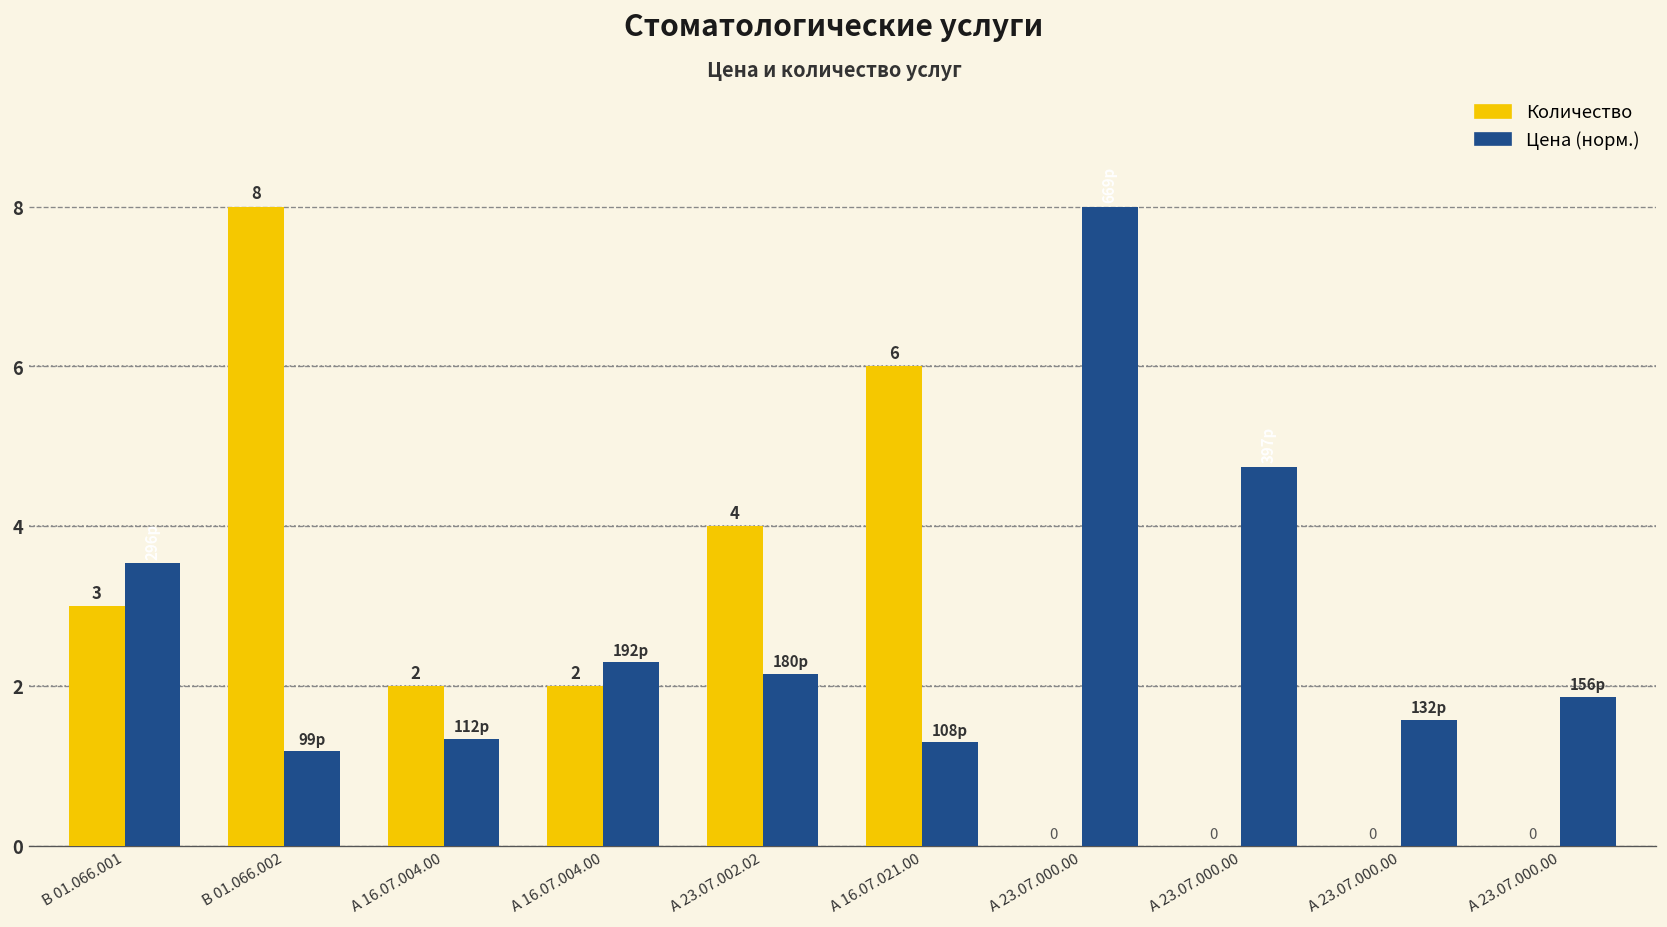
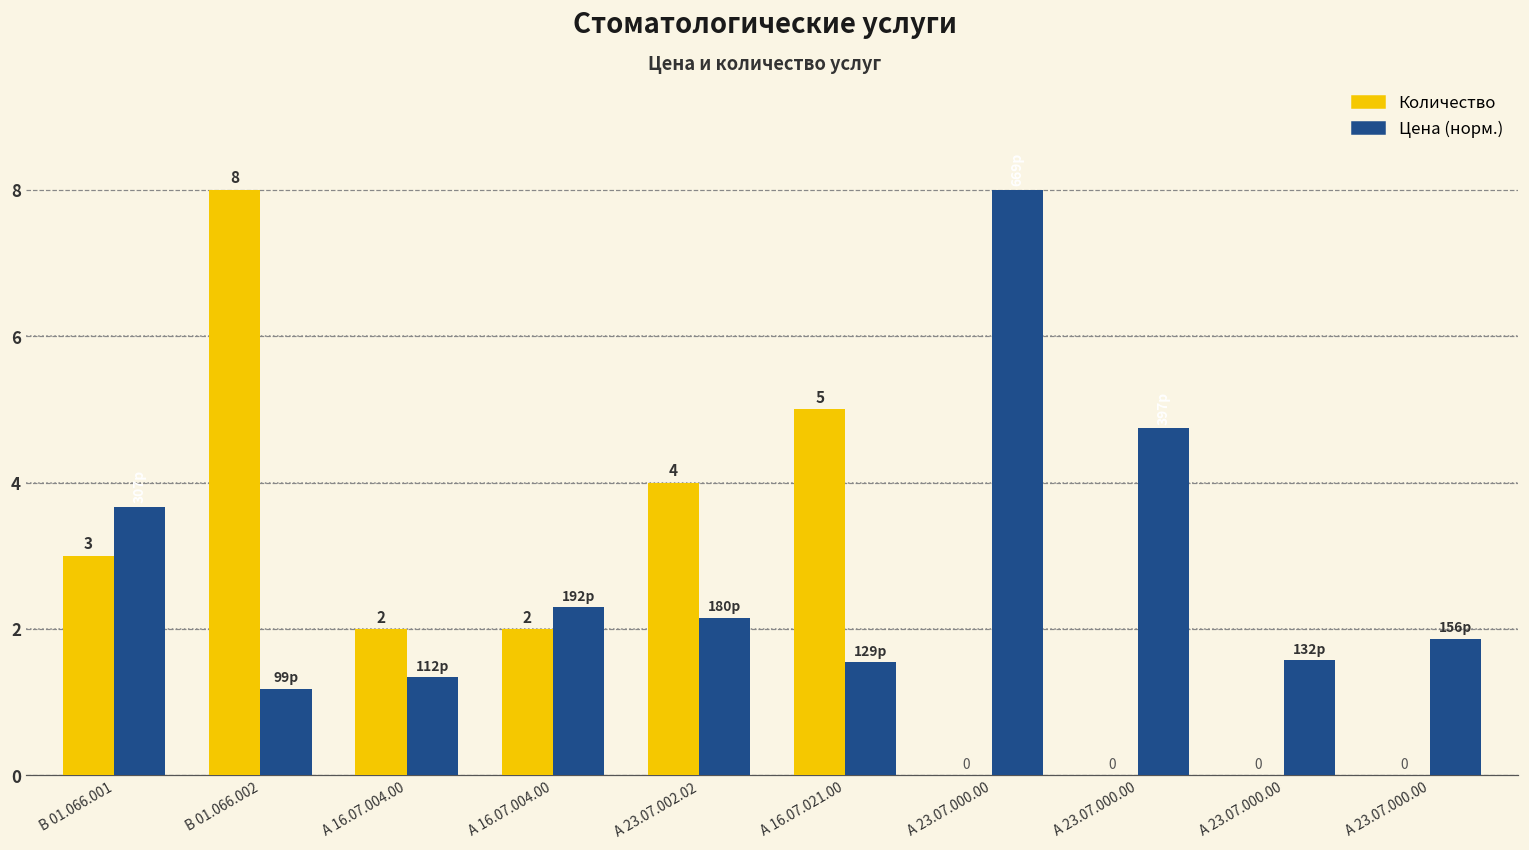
  {
    "Количество": {
      "В 01.066.001": "3",
      "В 01.066.002": "8",
      "А 23.07.002.02": "4",
-     "А 16.07.021.00": "6"
+     "А 16.07.021.00": "5"
    },
    "Цена (норм.)": {
-     "В 01.066.001": "3.5",
-     "А 16.07.021.00": "108р"
+     "В 01.066.001": "3.7",
+     "А 16.07.021.00": "129р"
    }
  }
